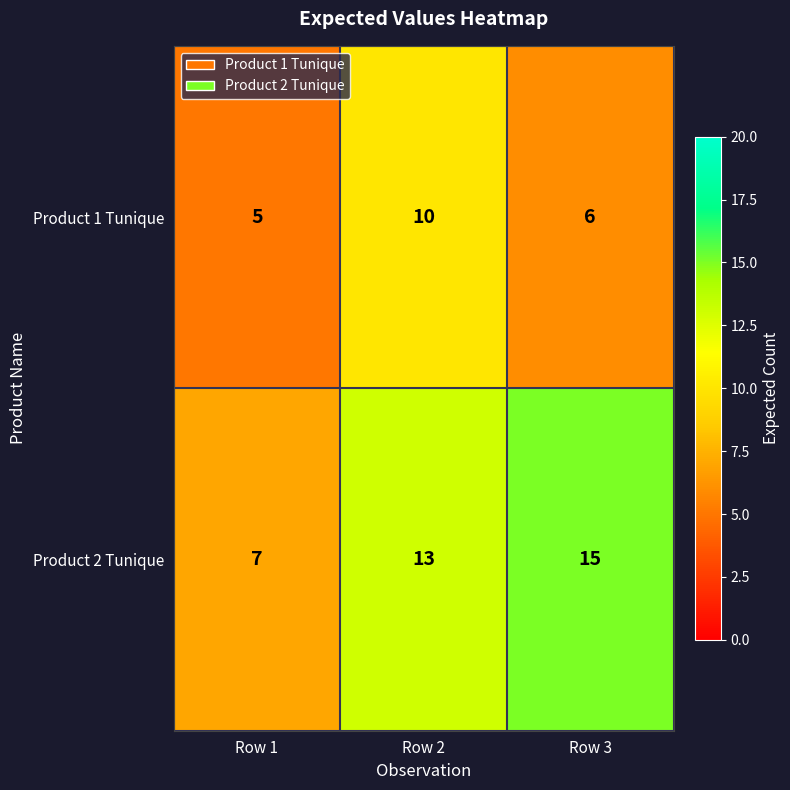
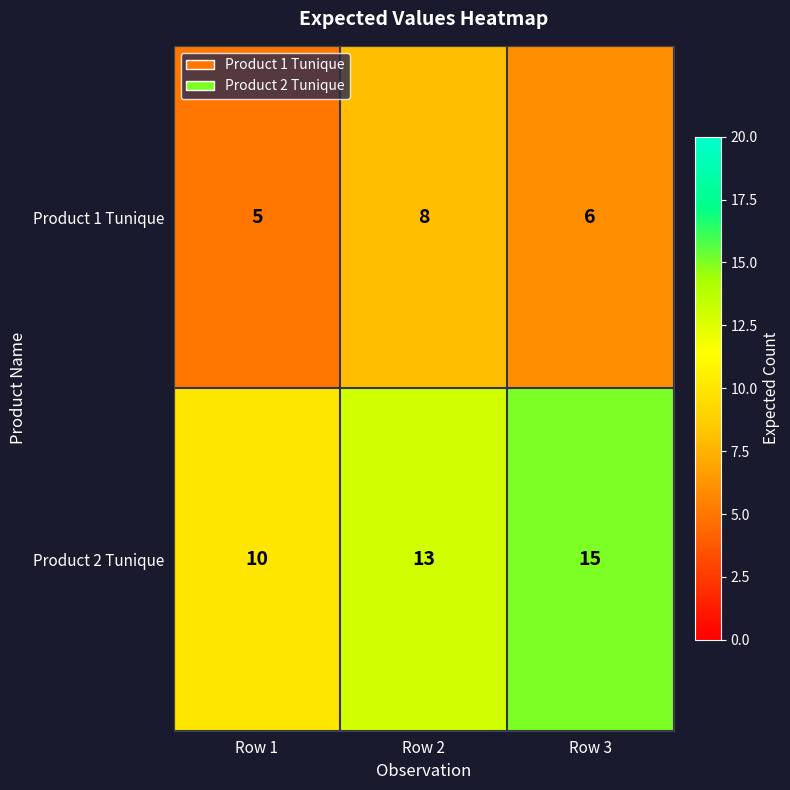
  {
    "Product 1 Tunique": {
      "Row 1": 5,
-     "Row 2": 10,
+     "Row 2": 8,
      "Row 3": 6
    },
    "Product 2 Tunique": {
-     "Row 1": 7,
+     "Row 1": 10,
      "Row 2": 13,
      "Row 3": 15
    }
  }
